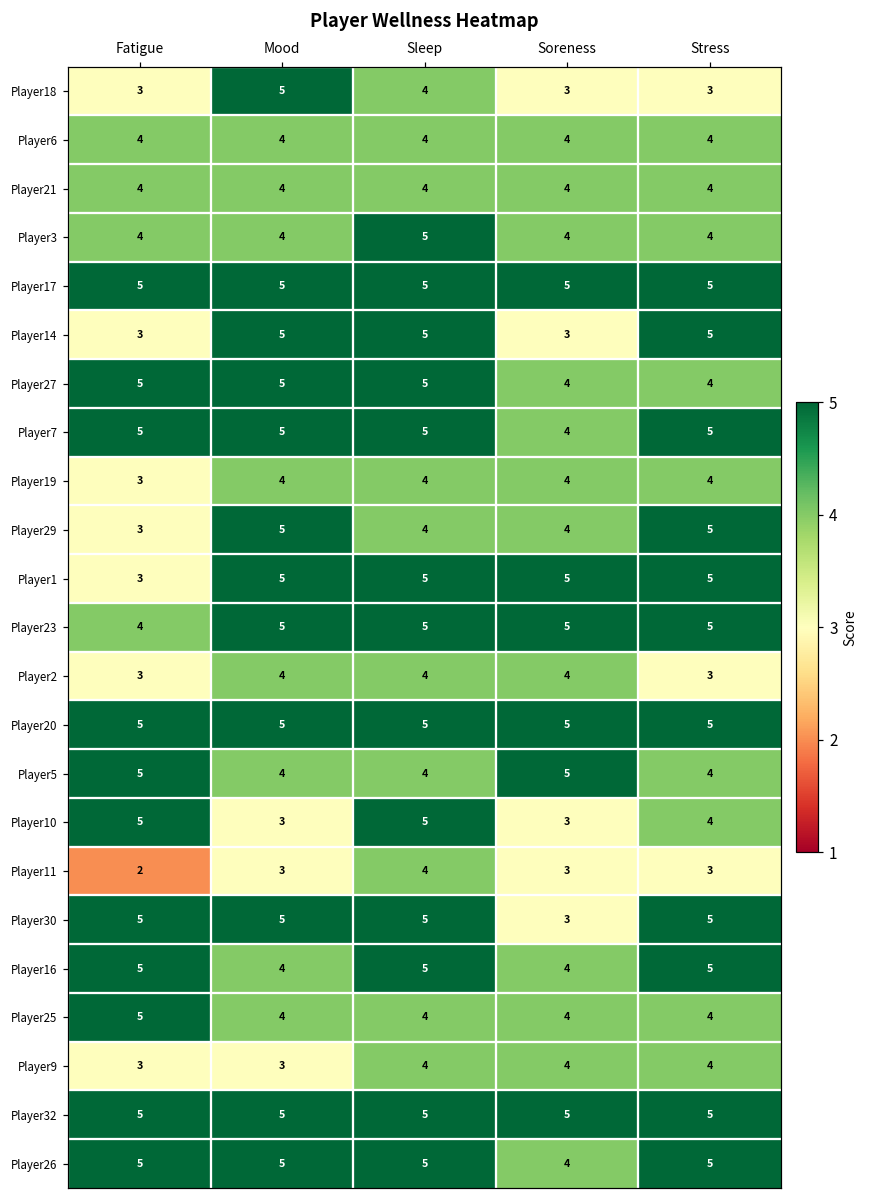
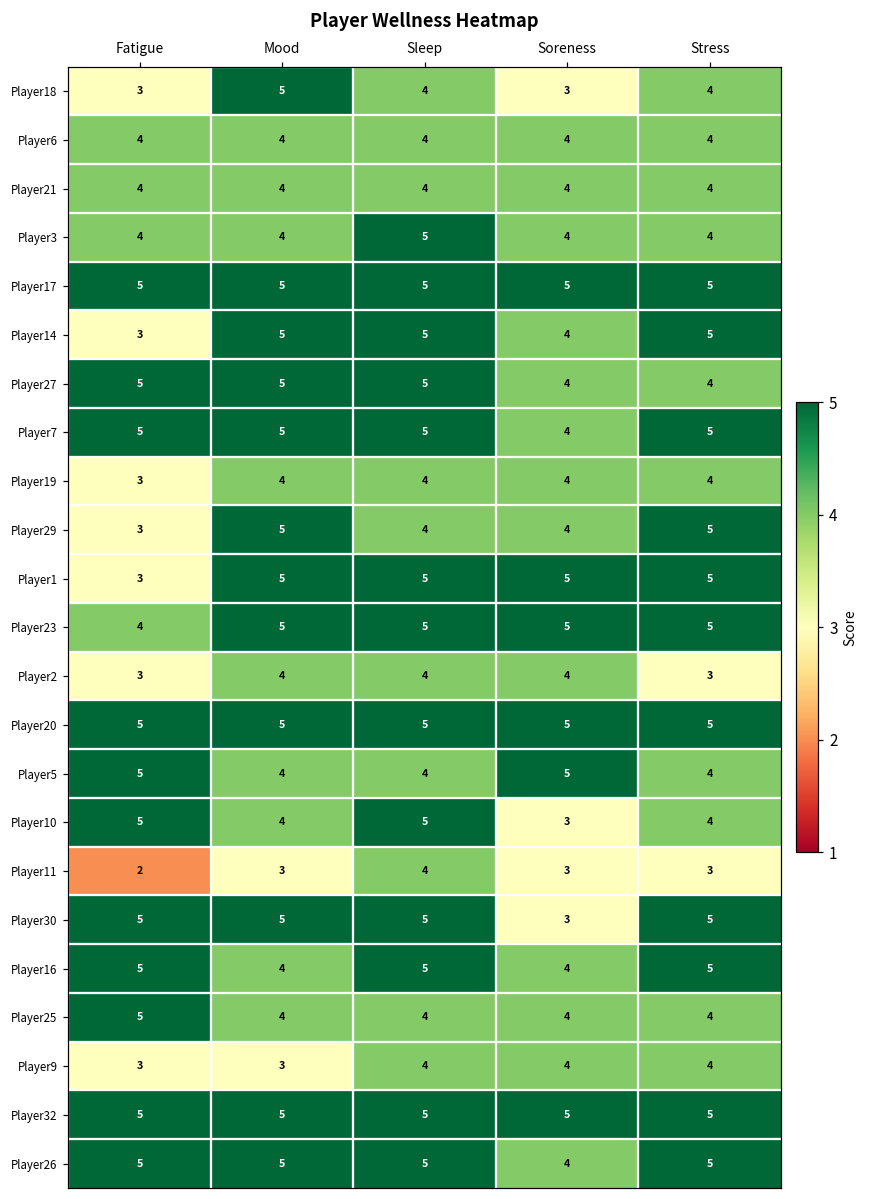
  {
    "Player18": {
      "Fatigue": 3,
      "Mood": 5,
      "Sleep": 4,
      "Soreness": 3,
-     "Stress": 3
+     "Stress": 4
    },
    "Player6": {
      "Fatigue": 4,
      "Mood": 4,
      "Sleep": 4,
      "Soreness": 4,
      "Stress": 4
    },
    "Player21": {
      "Fatigue": 4,
      "Mood": 4,
      "Sleep": 4,
      "Soreness": 4,
      "Stress": 4
    },
    "Player3": {
      "Fatigue": 4,
      "Mood": 4,
      "Sleep": 5,
      "Soreness": 4,
      "Stress": 4
    },
    "Player17": {
      "Fatigue": 5,
      "Mood": 5,
      "Sleep": 5,
      "Soreness": 5,
      "Stress": 5
    },
    "Player14": {
      "Fatigue": 3,
      "Mood": 5,
      "Sleep": 5,
-     "Soreness": 3,
+     "Soreness": 4,
      "Stress": 5
    },
    "Player27": {
      "Fatigue": 5,
      "Mood": 5,
      "Sleep": 5,
      "Soreness": 4,
      "Stress": 4
    },
    "Player7": {
      "Fatigue": 5,
      "Mood": 5,
      "Sleep": 5,
      "Soreness": 4,
      "Stress": 5
    },
    "Player19": {
      "Fatigue": 3,
      "Mood": 4,
      "Sleep": 4,
      "Soreness": 4,
      "Stress": 4
    },
    "Player29": {
      "Fatigue": 3,
      "Mood": 5,
      "Sleep": 4,
      "Soreness": 4,
      "Stress": 5
    },
    "Player1": {
      "Fatigue": 3,
      "Mood": 5,
      "Sleep": 5,
      "Soreness": 5,
      "Stress": 5
    },
    "Player23": {
      "Fatigue": 4,
      "Mood": 5,
      "Sleep": 5,
      "Soreness": 5,
      "Stress": 5
    },
    "Player2": {
      "Fatigue": 3,
      "Mood": 4,
      "Sleep": 4,
      "Soreness": 4,
      "Stress": 3
    },
    "Player20": {
      "Fatigue": 5,
      "Mood": 5,
      "Sleep": 5,
      "Soreness": 5,
      "Stress": 5
    },
    "Player5": {
      "Fatigue": 5,
      "Mood": 4,
      "Sleep": 4,
      "Soreness": 5,
      "Stress": 4
    },
    "Player10": {
      "Fatigue": 5,
-     "Mood": 3,
+     "Mood": 4,
      "Sleep": 5,
      "Soreness": 3,
      "Stress": 4
    },
    "Player11": {
      "Fatigue": 2,
      "Mood": 3,
      "Sleep": 4,
      "Soreness": 3,
      "Stress": 3
    },
    "Player30": {
      "Fatigue": 5,
      "Mood": 5,
      "Sleep": 5,
      "Soreness": 3,
      "Stress": 5
    },
    "Player16": {
      "Fatigue": 5,
      "Mood": 4,
      "Sleep": 5,
      "Soreness": 4,
      "Stress": 5
    },
    "Player25": {
      "Fatigue": 5,
      "Mood": 4,
      "Sleep": 4,
      "Soreness": 4,
      "Stress": 4
    },
    "Player9": {
      "Fatigue": 3,
      "Mood": 3,
      "Sleep": 4,
      "Soreness": 4,
      "Stress": 4
    },
    "Player32": {
      "Fatigue": 5,
      "Mood": 5,
      "Sleep": 5,
      "Soreness": 5,
      "Stress": 5
    },
    "Player26": {
      "Fatigue": 5,
      "Mood": 5,
      "Sleep": 5,
      "Soreness": 4,
      "Stress": 5
    }
  }
